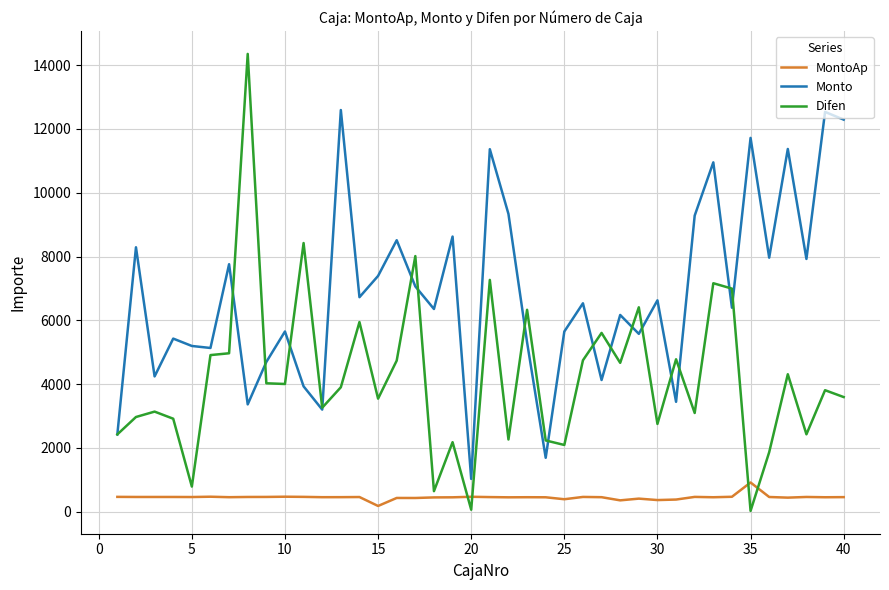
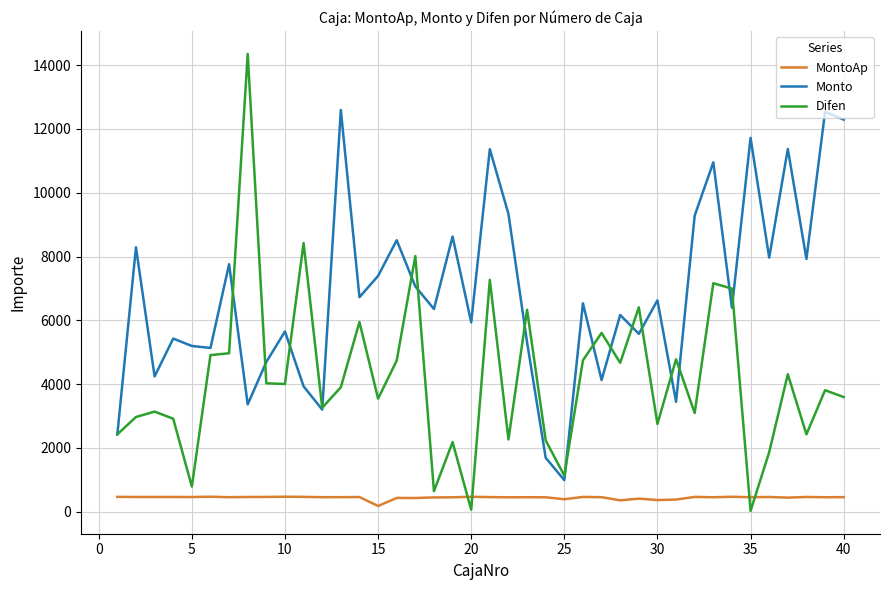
  {
    "MontoAp": {
      "5": 500,
      "10": 500,
      "15": 200,
      "20": 500,
      "25": 400,
      "30": 400,
-     "35": 900,
+     "35": 500,
      "40": 500
    },
    "Monto": {
      "5": 5200,
      "10": 5700,
      "15": 7400,
-     "20": 1000,
-     "25": 5600,
+     "20": 5900,
+     "25": 1000,
      "30": 6600,
      "35": 11700,
      "40": 12300
    },
    "Difen": {
      "5": 800,
      "10": 4000,
      "15": 3500,
      "20": 100,
-     "25": 2100,
+     "25": 1100,
      "30": 2800,
      "35": 0,
      "40": 3600
    }
  }
